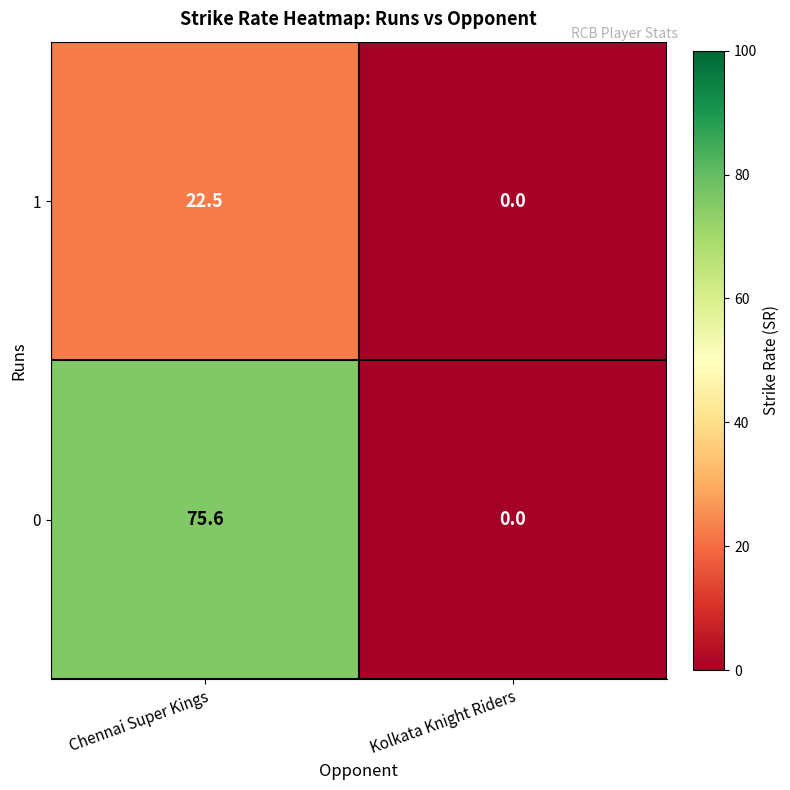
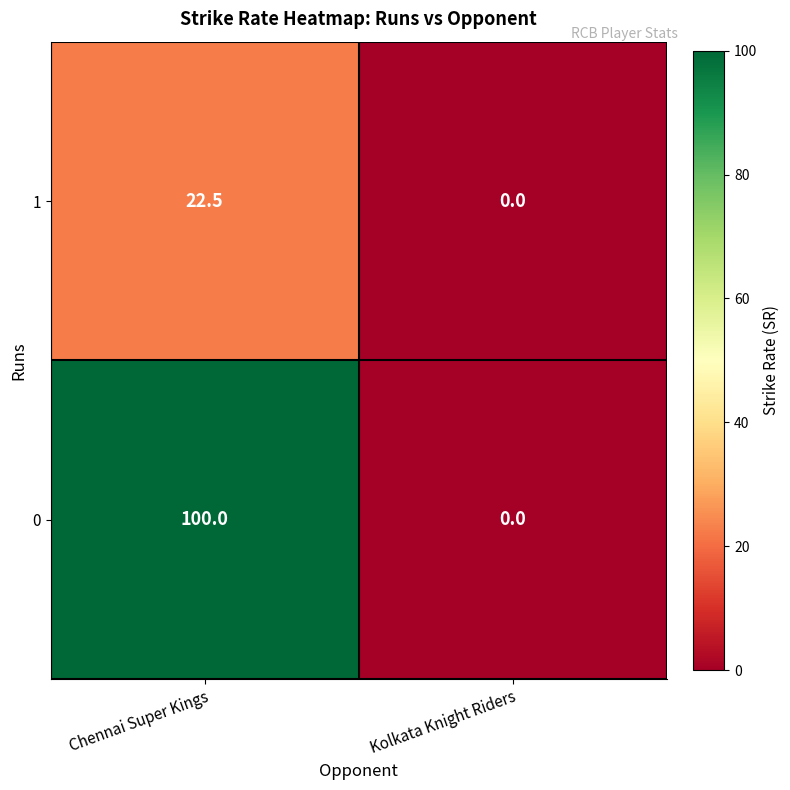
  {
    "1": {
      "Chennai Super Kings": 22.5,
      "Kolkata Knight Riders": 0.0
    },
    "0": {
-     "Chennai Super Kings": 75.6,
+     "Chennai Super Kings": 100.0,
      "Kolkata Knight Riders": 0.0
    }
  }
